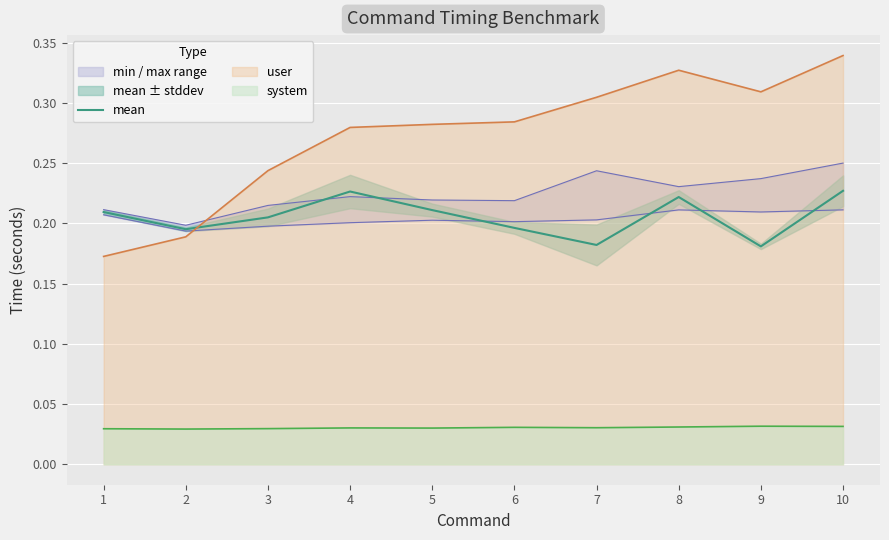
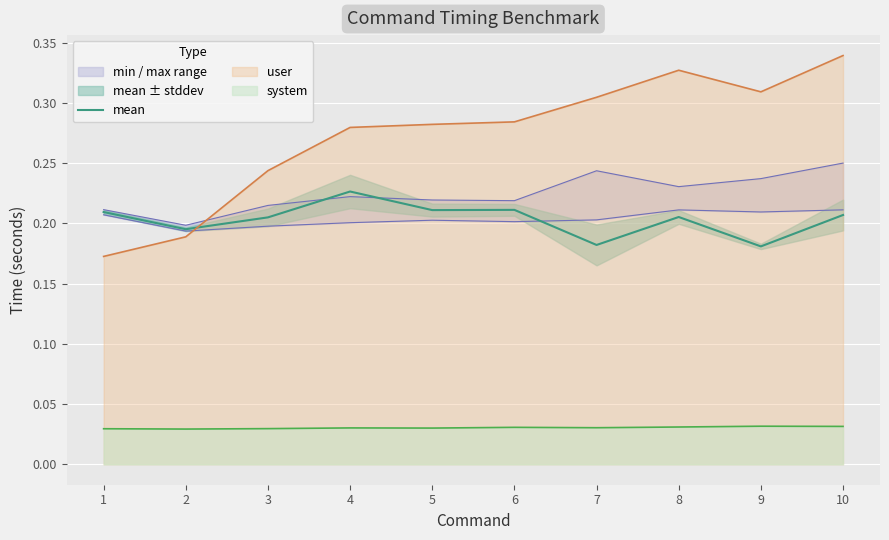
  {
    "mean": {
      "3": 0.205,
      "4": 0.226,
      "5": 0.211,
-     "6": 0.196,
+     "6": 0.211,
      "7": 0.182,
-     "8": 0.222,
+     "8": 0.205,
      "9": 0.181,
-     "10": 0.227
+     "10": 0.207
    }
  }
